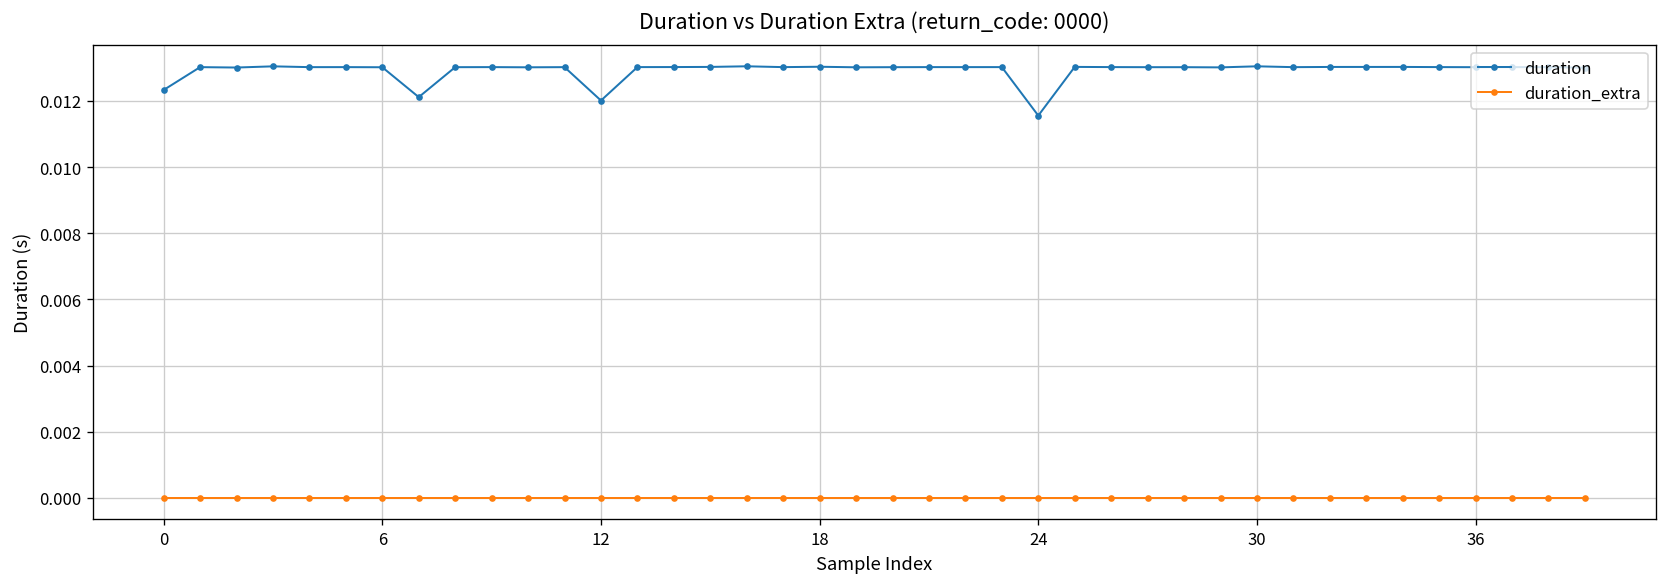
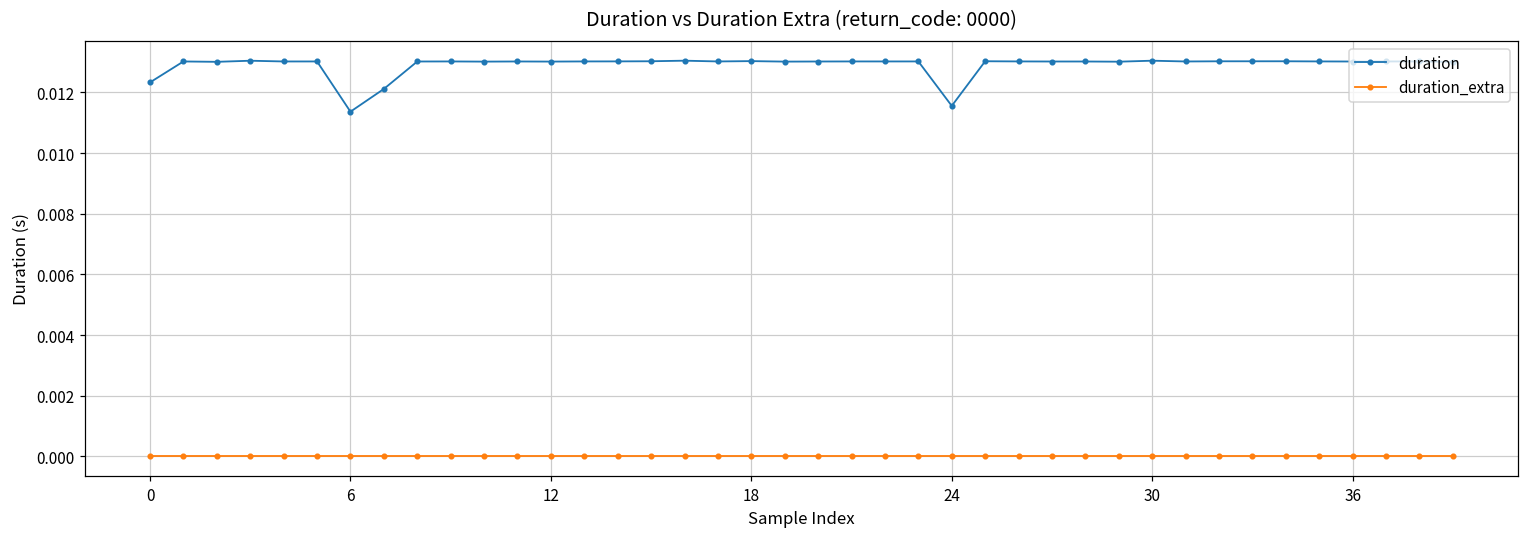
  {
    "duration": {
      "0": 0.0123,
-     "6": 0.0130,
-     "12": 0.0120,
+     "6": 0.0114,
+     "12": 0.0130,
      "18": 0.0130,
      "24": 0.0116,
      "30": 0.0130
    },
    "duration_extra": {
      "0": 0.0000,
      "6": 0.0000,
      "12": 0.0000,
      "18": 0.0000,
      "24": 0.0000,
      "30": 0.0000,
      "36": 0.0000
    }
  }
